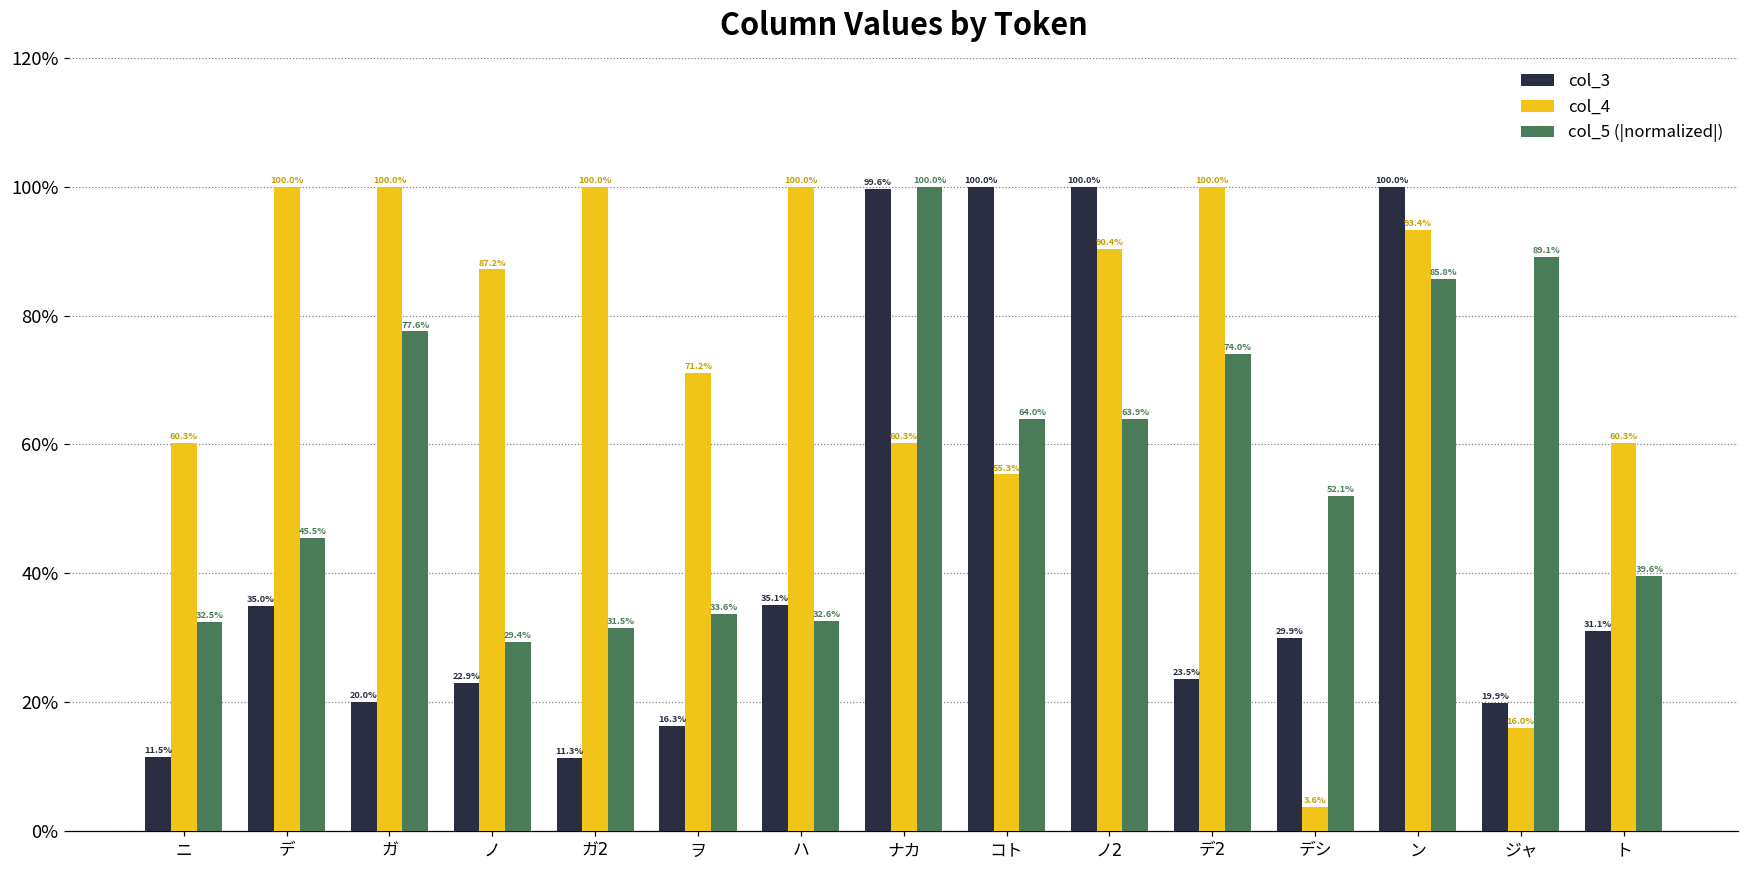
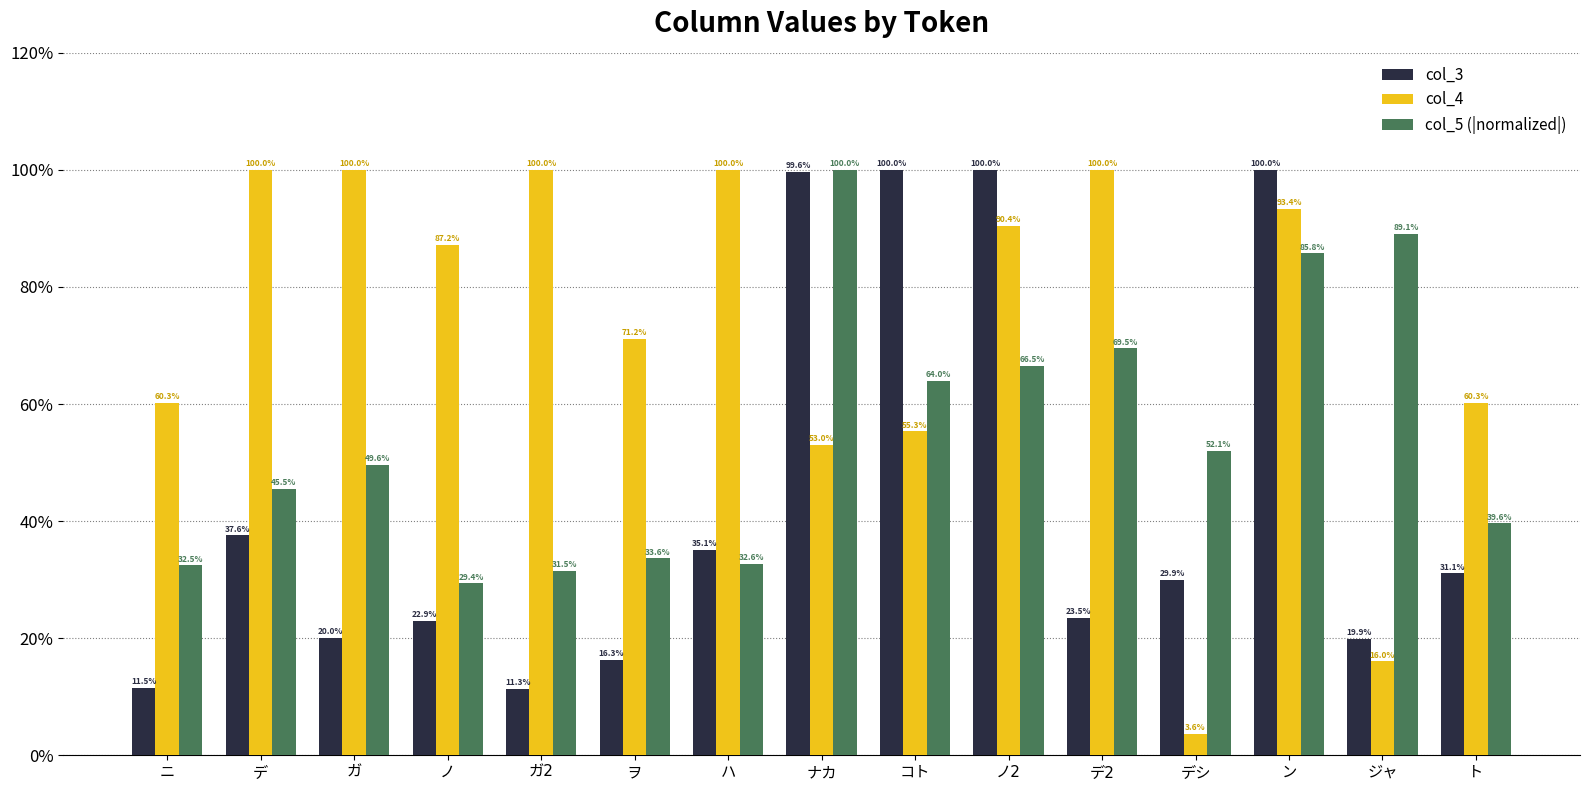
  {
    "col_3": {
      "ニ": "11.5%",
-     "デ": "35.0%",
+     "デ": "37.6%",
      "ガ": "20.0%",
      "ノ": "22.9%",
      "ガ2": "11.3%",
      "ヲ": "16.3%",
      "ハ": "35.1%",
      "ナカ": "99.6%",
      "コト": "100.0%",
      "ノ2": "100.0%",
      "デ2": "23.5%",
      "デシ": "29.9%",
      "ン": "100.0%",
      "ジャ": "19.9%",
      "ト": "31.1%"
    },
    "col_4": {
      "ニ": "60.3%",
      "デ": "100.0%",
      "ガ": "100.0%",
      "ノ": "87.2%",
      "ガ2": "100.0%",
      "ヲ": "71.2%",
      "ハ": "100.0%",
-     "ナカ": "60.3%",
+     "ナカ": "53.0%",
      "コト": "55.3%",
      "ノ2": "90.4%",
      "デ2": "100.0%",
      "デシ": "3.6%",
      "ン": "93.4%",
      "ジャ": "16.0%",
      "ト": "60.3%"
    },
    "col_5 (|normalized|)": {
      "ニ": "32.5%",
      "デ": "45.5%",
-     "ガ": "77.6%",
+     "ガ": "49.6%",
      "ノ": "29.4%",
      "ガ2": "31.5%",
      "ヲ": "33.6%",
      "ハ": "32.6%",
      "ナカ": "100.0%",
      "コト": "64.0%",
-     "ノ2": "63.9%",
-     "デ2": "74.0%",
+     "ノ2": "66.5%",
+     "デ2": "69.5%",
      "デシ": "52.1%",
      "ン": "85.8%",
      "ジャ": "89.1%",
      "ト": "39.6%"
    }
  }
